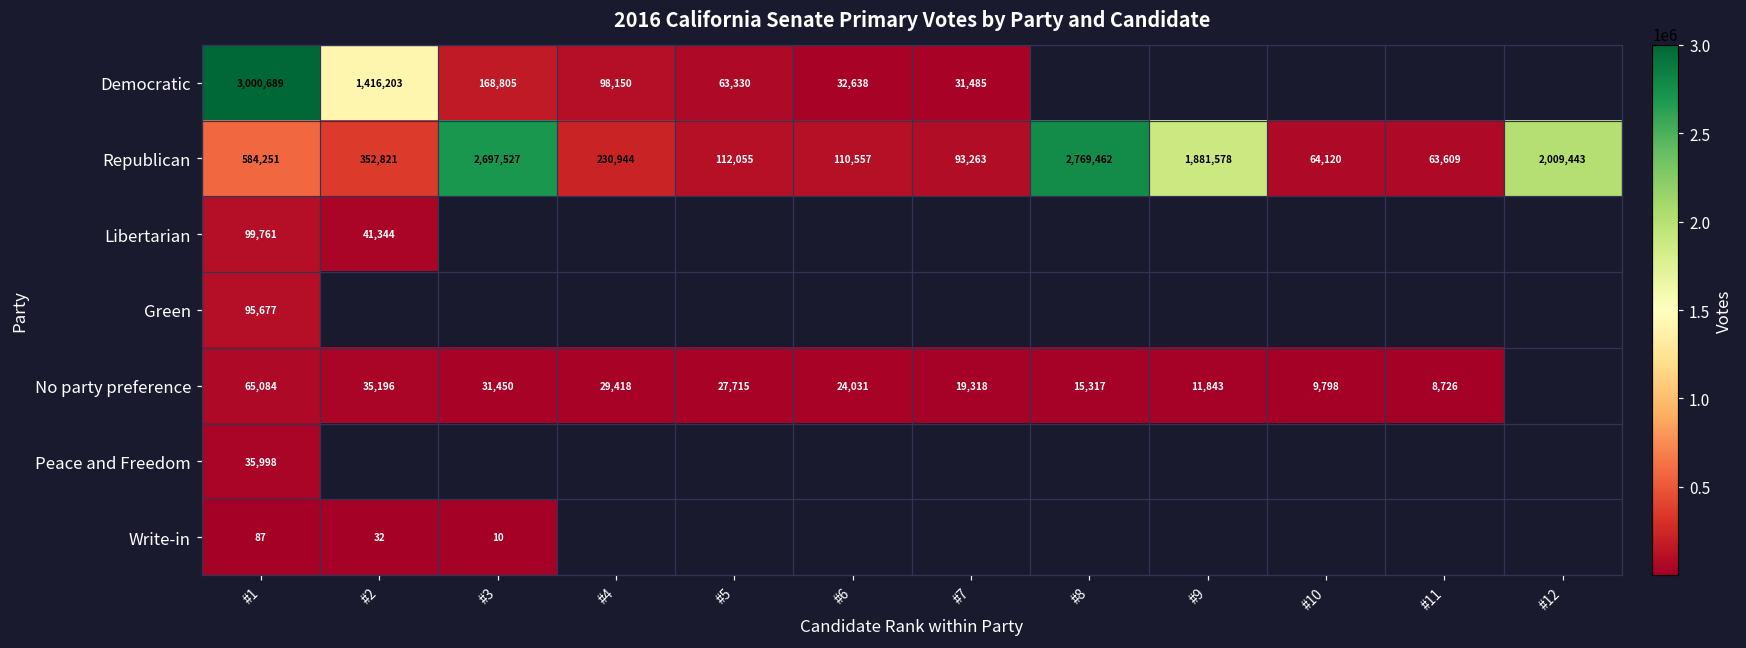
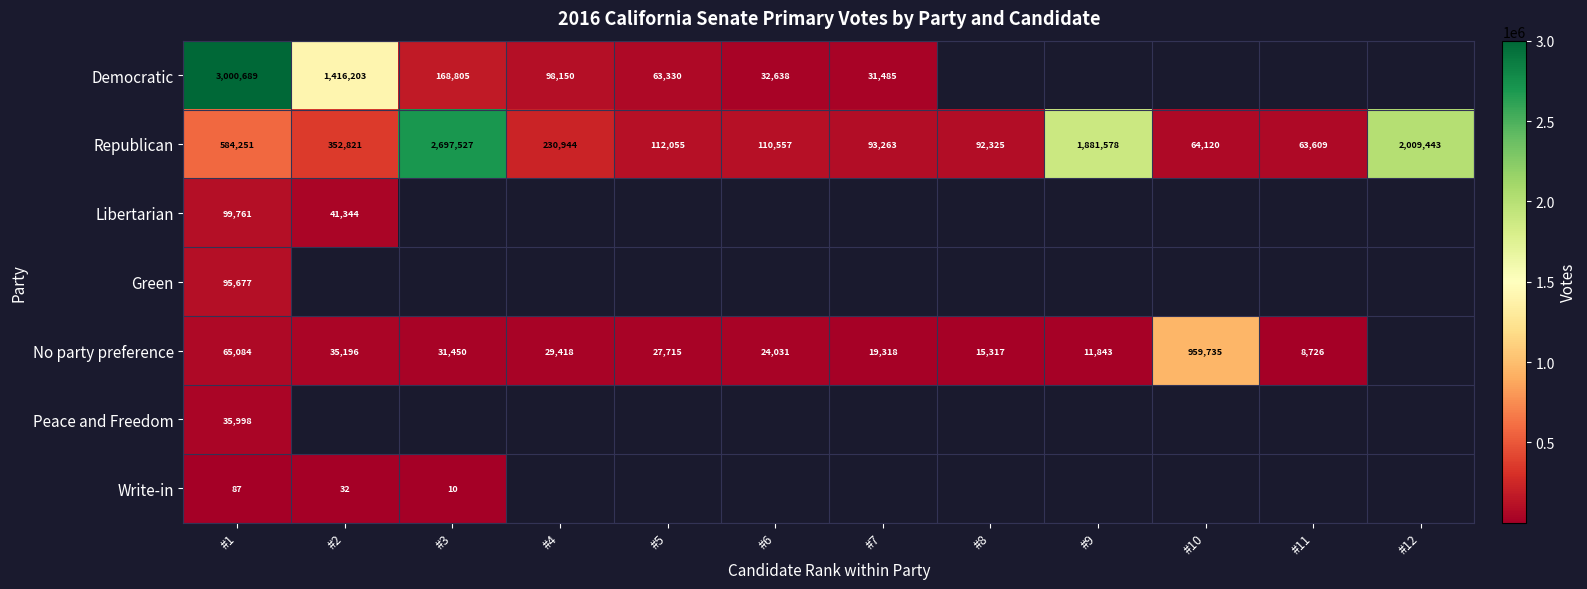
  {
    "Democratic": {
      "#1": "3,000,689",
      "#2": "1,416,203",
      "#3": "168,805",
      "#4": "98,150",
      "#5": "63,330",
      "#6": "32,638",
      "#7": "31,485"
    },
    "Republican": {
      "#1": "584,251",
      "#2": "352,821",
      "#3": "2,697,527",
      "#4": "230,944",
      "#5": "112,055",
      "#6": "110,557",
      "#7": "93,263",
-     "#8": "2,769,462",
+     "#8": "92,325",
      "#9": "1,881,578",
      "#10": "64,120",
      "#11": "63,609",
      "#12": "2,009,443"
    },
    "Libertarian": {
      "#1": "99,761",
      "#2": "41,344"
    },
    "Green": {
      "#1": "95,677"
    },
    "No party preference": {
      "#1": "65,084",
      "#2": "35,196",
      "#3": "31,450",
      "#4": "29,418",
      "#5": "27,715",
      "#6": "24,031",
      "#7": "19,318",
      "#8": "15,317",
      "#9": "11,843",
-     "#10": "9,798",
+     "#10": "959,735",
      "#11": "8,726"
    },
    "Peace and Freedom": {
      "#1": "35,998"
    },
    "Write-in": {
      "#1": "87",
      "#2": "32",
      "#3": "10"
    }
  }
